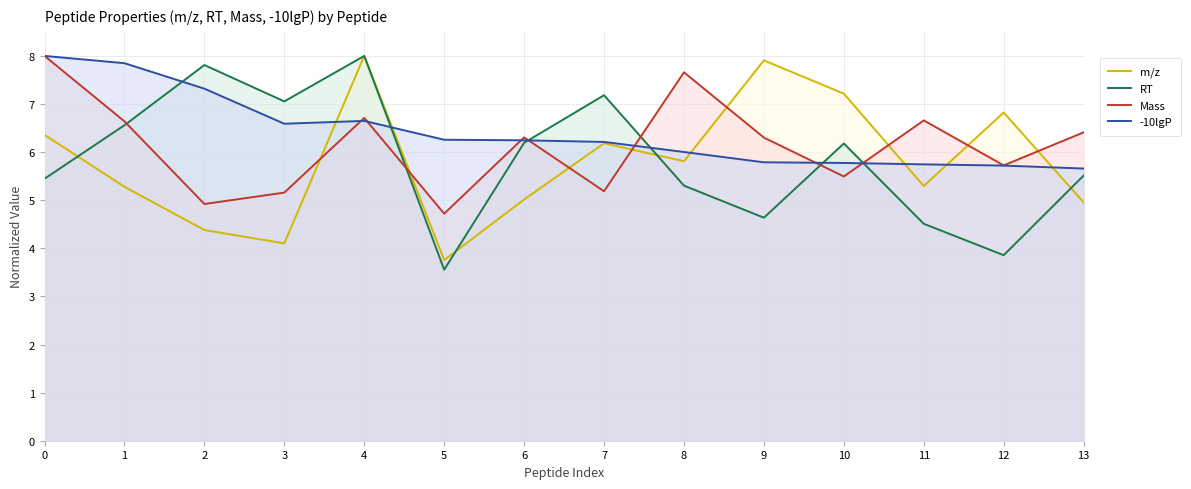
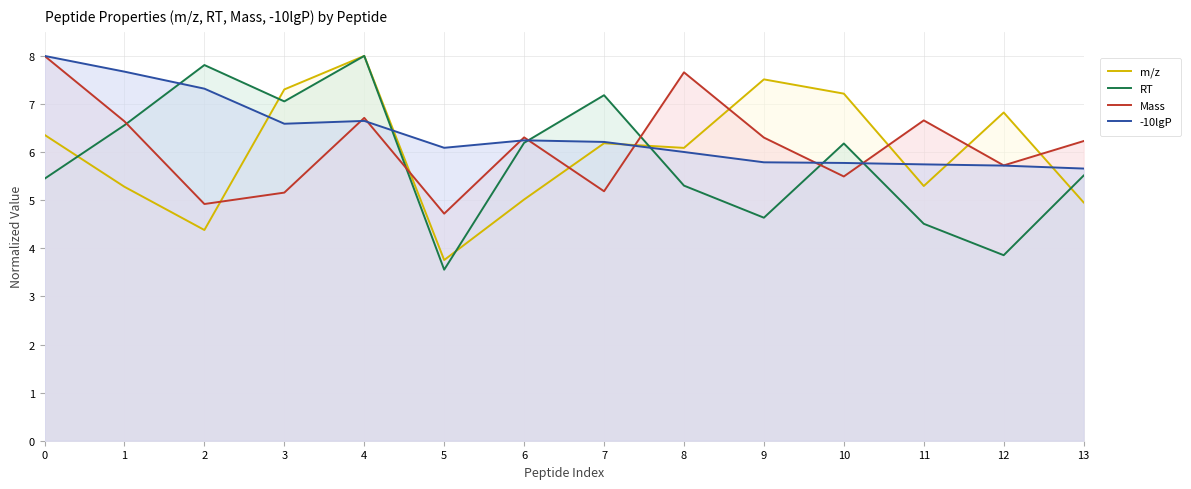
  {
    "m/z": {
      "0": 6.4,
      "1": 5.3,
      "2": 4.4,
-     "3": 4.1,
+     "3": 7.3,
      "5": 3.8,
      "6": 5.0,
-     "8": 5.8,
-     "9": 7.9,
+     "8": 6.1,
+     "9": 7.5,
      "10": 7.2,
      "11": 5.3,
      "12": 6.8,
      "13": 5.0
    },
    "RT": {
      "0": 5.4,
      "1": 6.6,
      "2": 7.8,
      "3": 7.1,
      "5": 3.6,
      "7": 7.2,
      "8": 5.3,
      "9": 4.6,
      "10": 6.2,
      "11": 4.5,
      "12": 3.9,
      "13": 5.5
    },
    "Mass": {
      "1": 6.6,
      "2": 4.9,
      "3": 5.2,
      "4": 6.7,
      "5": 4.7,
      "6": 6.3,
      "7": 5.2,
      "8": 7.7,
      "9": 6.3,
      "10": 5.5,
      "11": 6.7,
-     "13": 6.4
+     "13": 6.2
    },
    "-10lgP": {
-     "1": 7.8,
+     "1": 7.7,
      "2": 7.3,
      "3": 6.6,
      "4": 6.6,
-     "5": 6.3,
+     "5": 6.1,
      "8": 6.0,
      "9": 5.8,
      "10": 5.8,
      "11": 5.7,
      "13": 5.7
    }
  }
